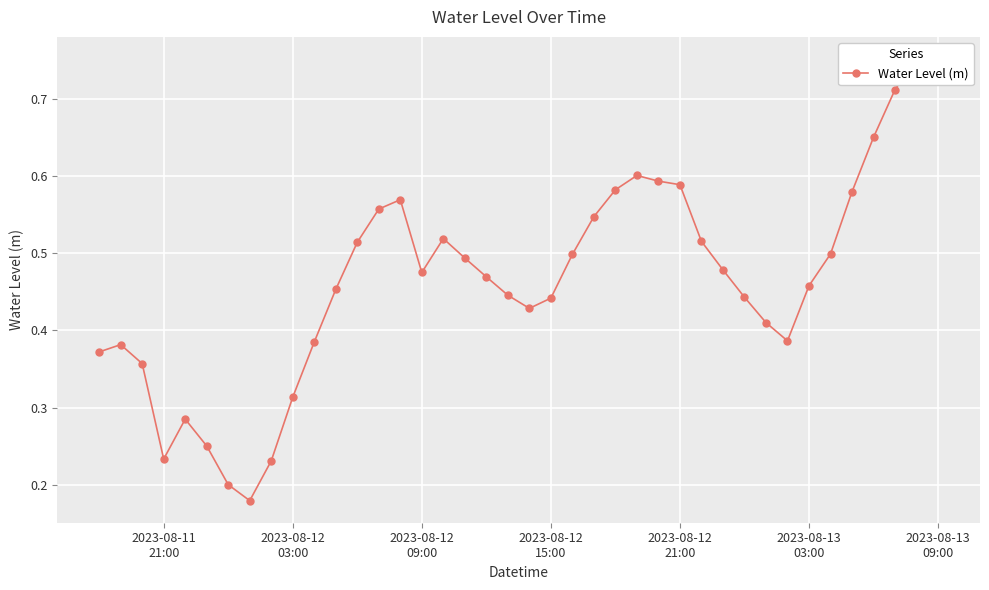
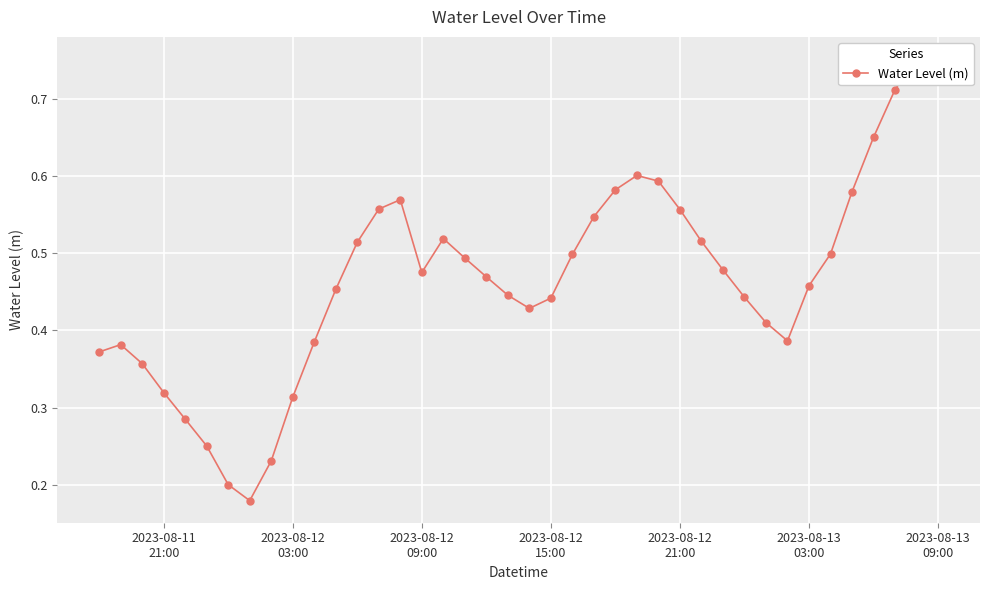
  {
-   "2023-08-11 21:00": 0.23,
+   "2023-08-11 21:00": 0.32,
    "2023-08-12 03:00": 0.31,
    "2023-08-12 09:00": 0.48,
    "2023-08-12 15:00": 0.44,
-   "2023-08-12 21:00": 0.59,
+   "2023-08-12 21:00": 0.56,
    "2023-08-13 03:00": 0.46
  }
